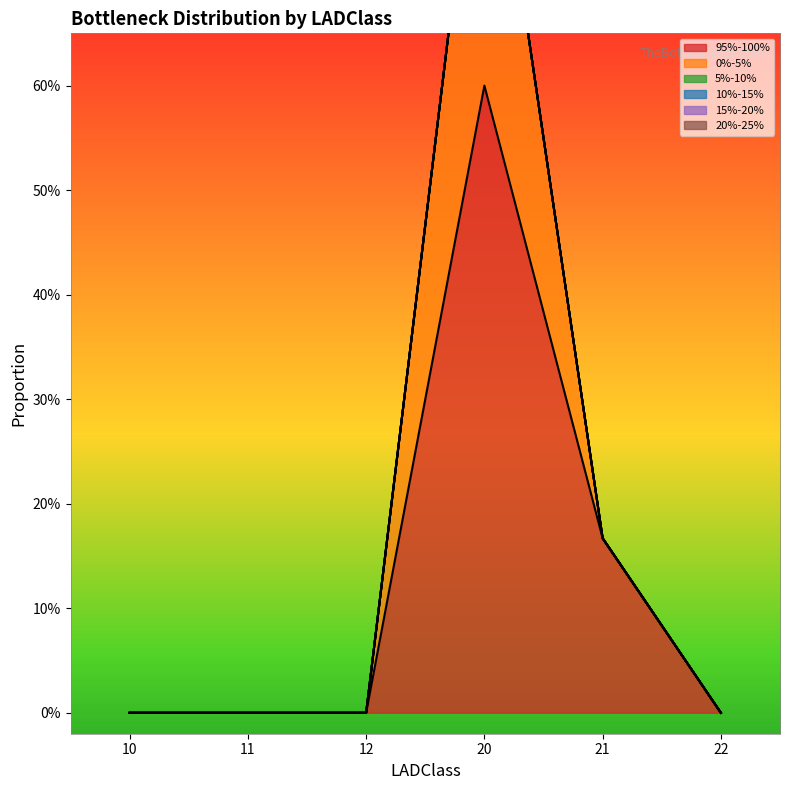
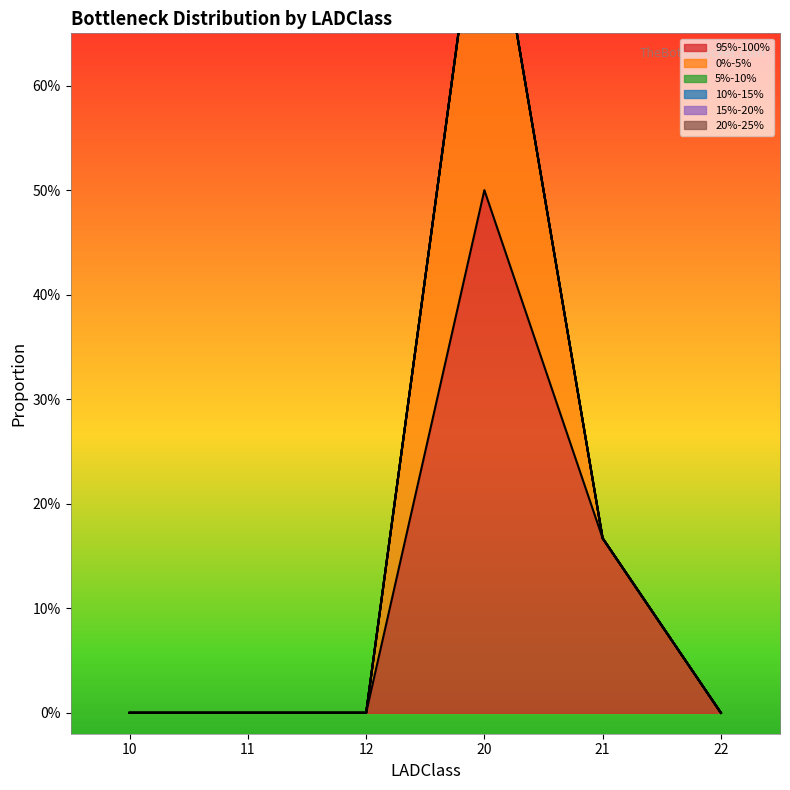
  {
    "95%-100%": {
-     "20": "60.0%"
+     "20": "50.0%"
    }
  }
